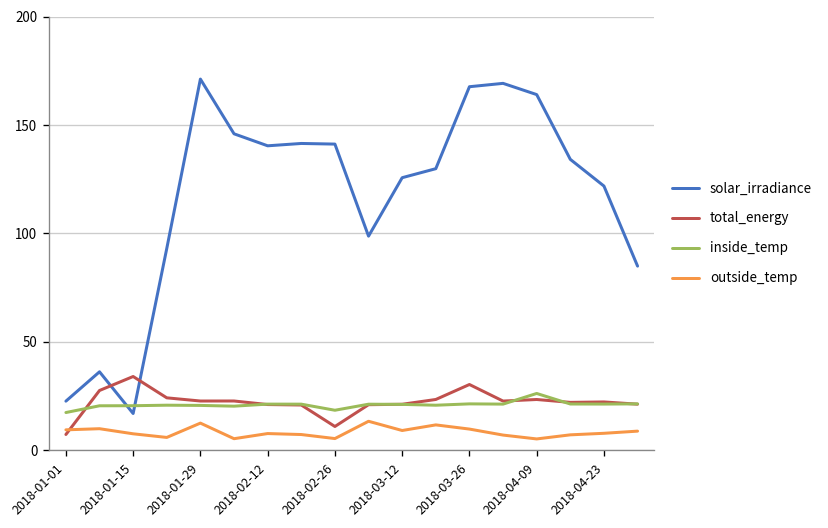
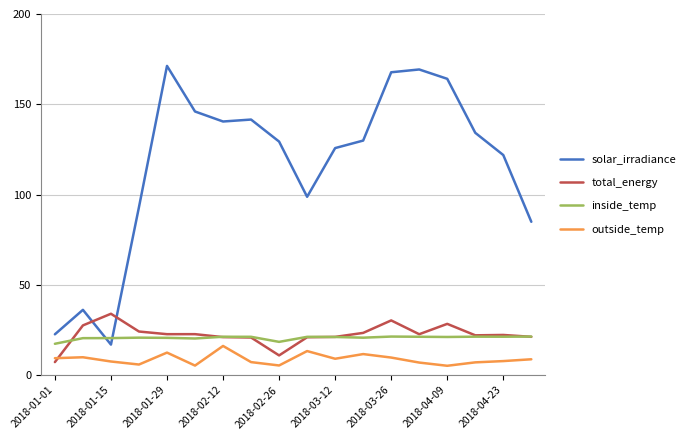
  {
    "solar_irradiance": {
      "2018-01-01": 23,
      "2018-01-15": 17,
      "2018-01-29": 171,
      "2018-02-12": 140,
-     "2018-02-26": 141,
+     "2018-02-26": 129,
      "2018-03-12": 126,
      "2018-03-26": 168,
      "2018-04-09": 164,
      "2018-04-23": 122
    },
    "total_energy": {
      "2018-01-01": 7,
      "2018-01-15": 34,
      "2018-01-29": 23,
      "2018-02-26": 11,
      "2018-03-26": 30,
-     "2018-04-09": 23
+     "2018-04-09": 28
    },
    "inside_temp": {
      "2018-01-01": 17,
      "2018-01-15": 21,
      "2018-01-29": 21,
      "2018-02-26": 18,
      "2018-03-26": 21,
-     "2018-04-09": 26
+     "2018-04-09": 21
    },
    "outside_temp": {
      "2018-01-01": 9,
      "2018-01-15": 8,
      "2018-01-29": 12,
-     "2018-02-12": 8,
+     "2018-02-12": 16,
      "2018-02-26": 5,
      "2018-03-12": 9,
      "2018-03-26": 10,
      "2018-04-09": 5,
      "2018-04-23": 8
    }
  }
